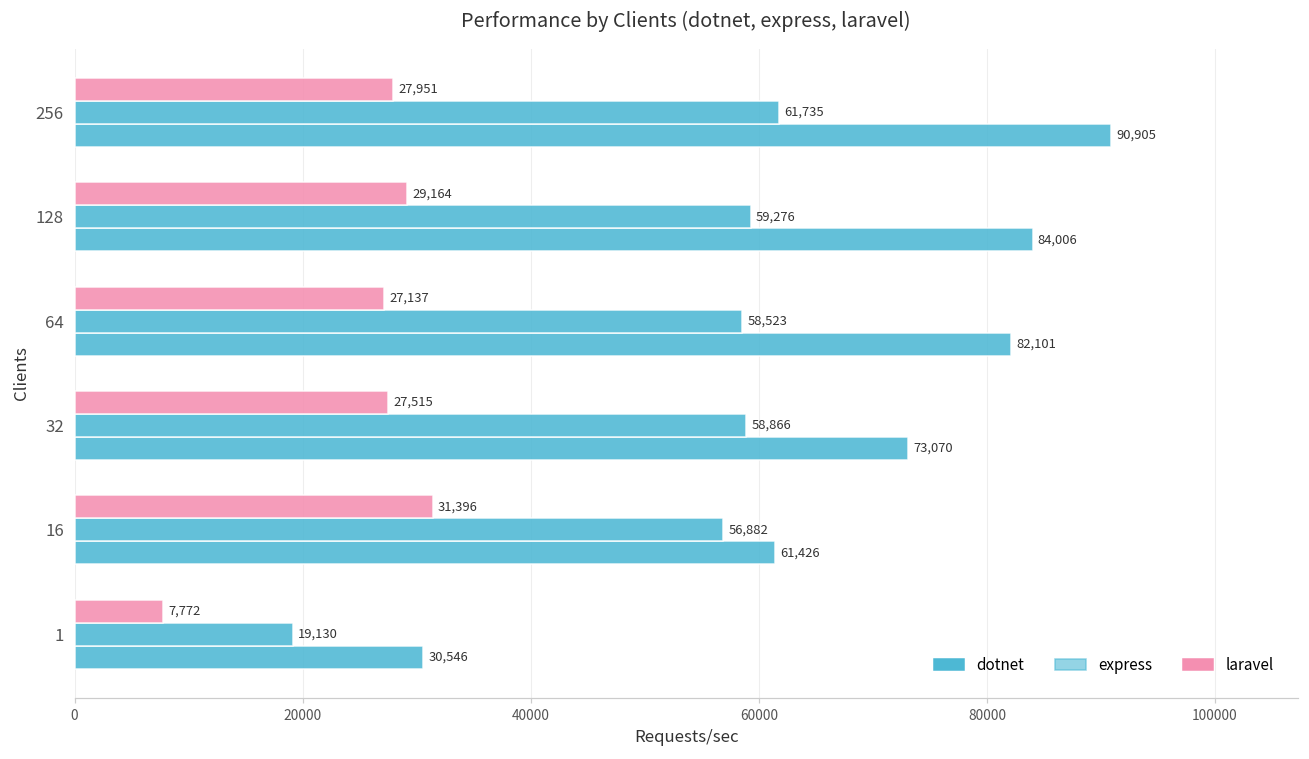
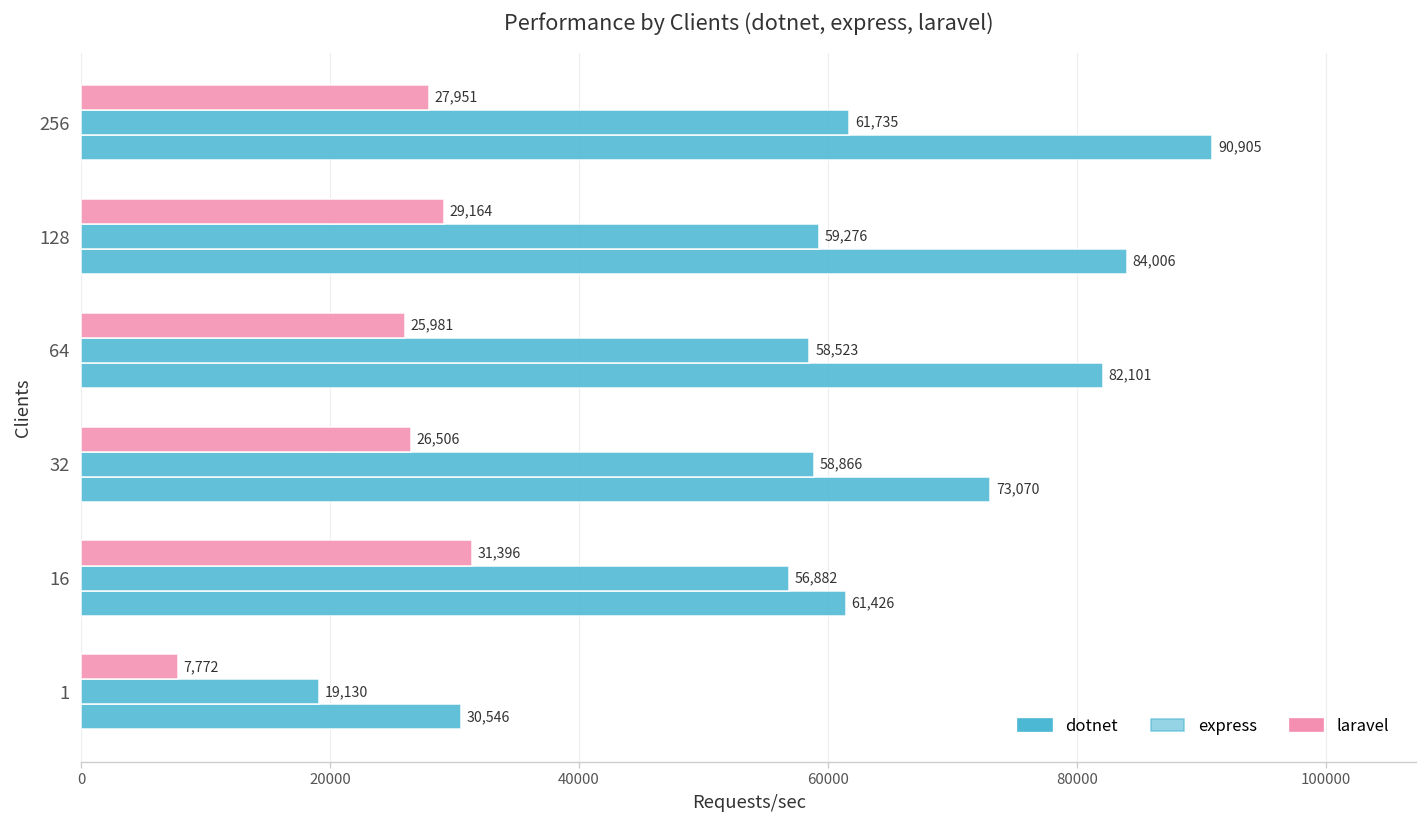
  {
    "laravel": {
      "256": "27,951",
      "128": "29,164",
-     "64": "27,137",
-     "32": "27,515",
+     "64": "25,981",
+     "32": "26,506",
      "16": "31,396",
      "1": "7,772"
    }
  }
